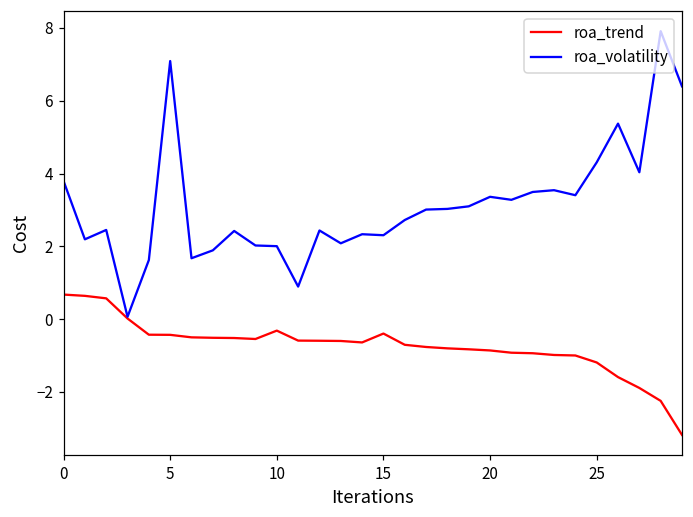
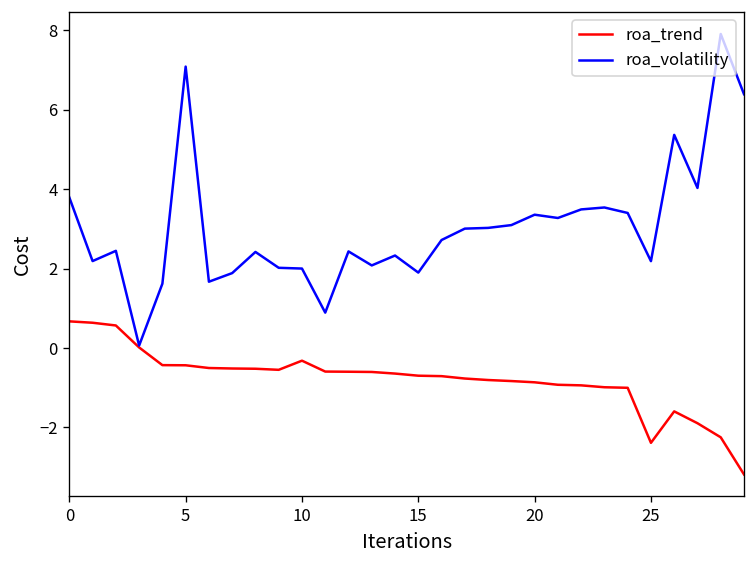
  {
    "roa_trend": {
      "0": 0.7,
      "5": -0.4,
      "10": -0.3,
-     "15": -0.4,
+     "15": -0.7,
      "20": -0.9,
-     "25": -1.2
+     "25": -2.4
    },
    "roa_volatility": {
      "0": 3.8,
      "5": 7.1,
      "10": 2.0,
-     "15": 2.3,
+     "15": 1.9,
      "20": 3.4,
-     "25": 4.3
+     "25": 2.2
    }
  }
